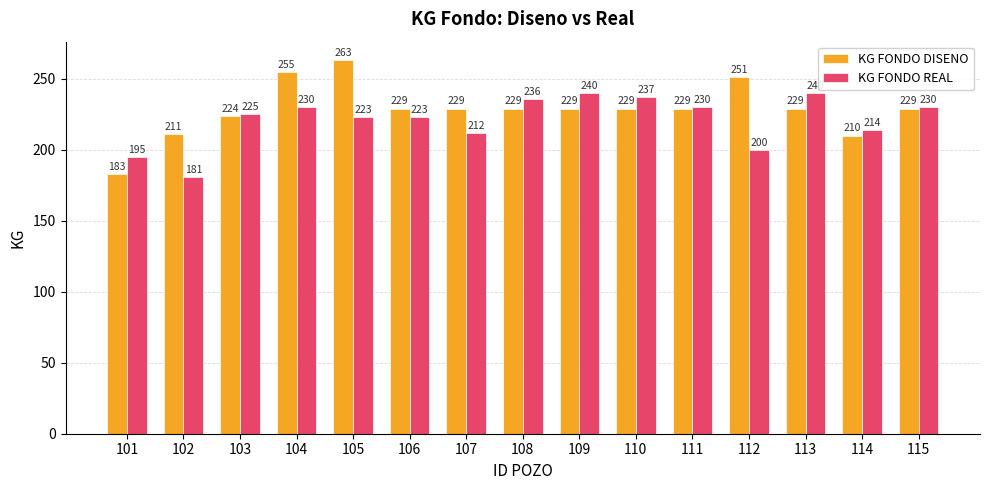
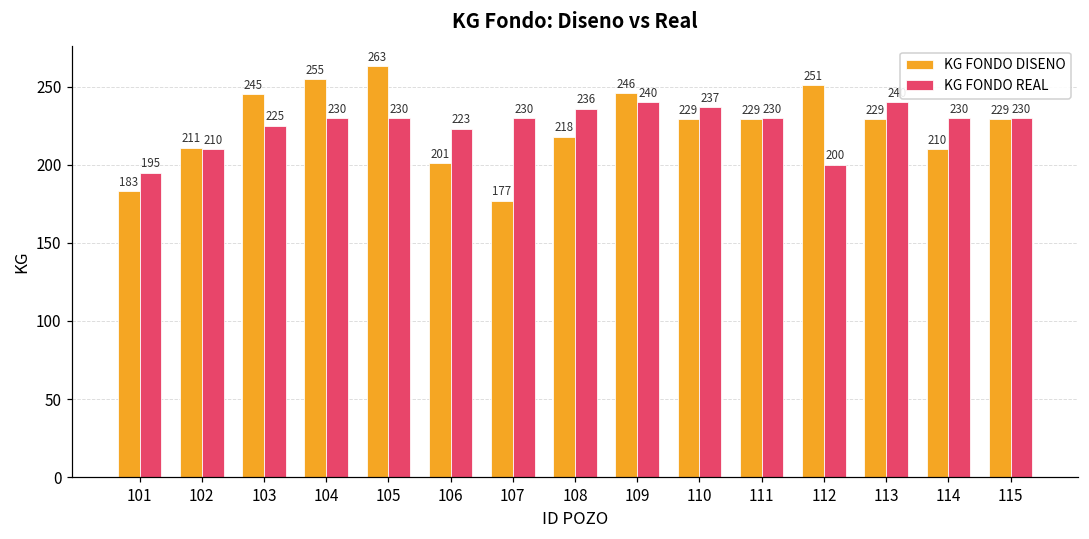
  {
    "KG FONDO DISENO": {
      "101": 183,
      "102": 211,
-     "103": 224,
+     "103": 245,
      "104": 255,
      "105": 263,
-     "106": 229,
-     "107": 229,
-     "108": 229,
-     "109": 229,
+     "106": 201,
+     "107": 177,
+     "108": 218,
+     "109": 246,
      "110": 229,
      "111": 229,
      "112": 251,
      "113": 229,
      "114": 210,
      "115": 229
    },
    "KG FONDO REAL": {
      "101": 195,
-     "102": 181,
+     "102": 210,
      "103": 225,
      "104": 230,
-     "105": 223,
+     "105": 230,
      "106": 223,
-     "107": 212,
+     "107": 230,
      "108": 236,
      "109": 240,
      "110": 237,
      "111": 230,
      "112": 200,
-     "114": 214,
+     "114": 230,
      "115": 230
    }
  }
